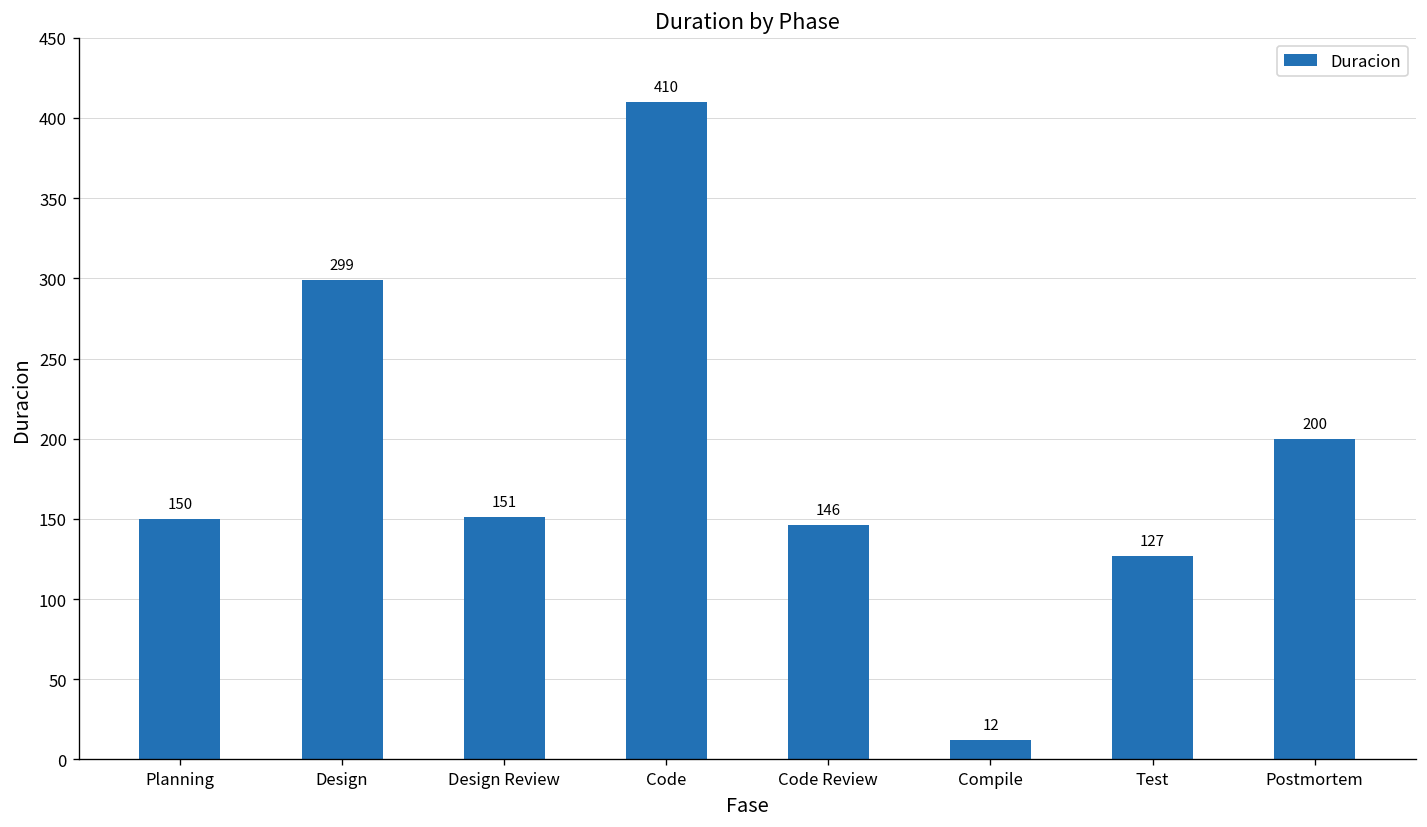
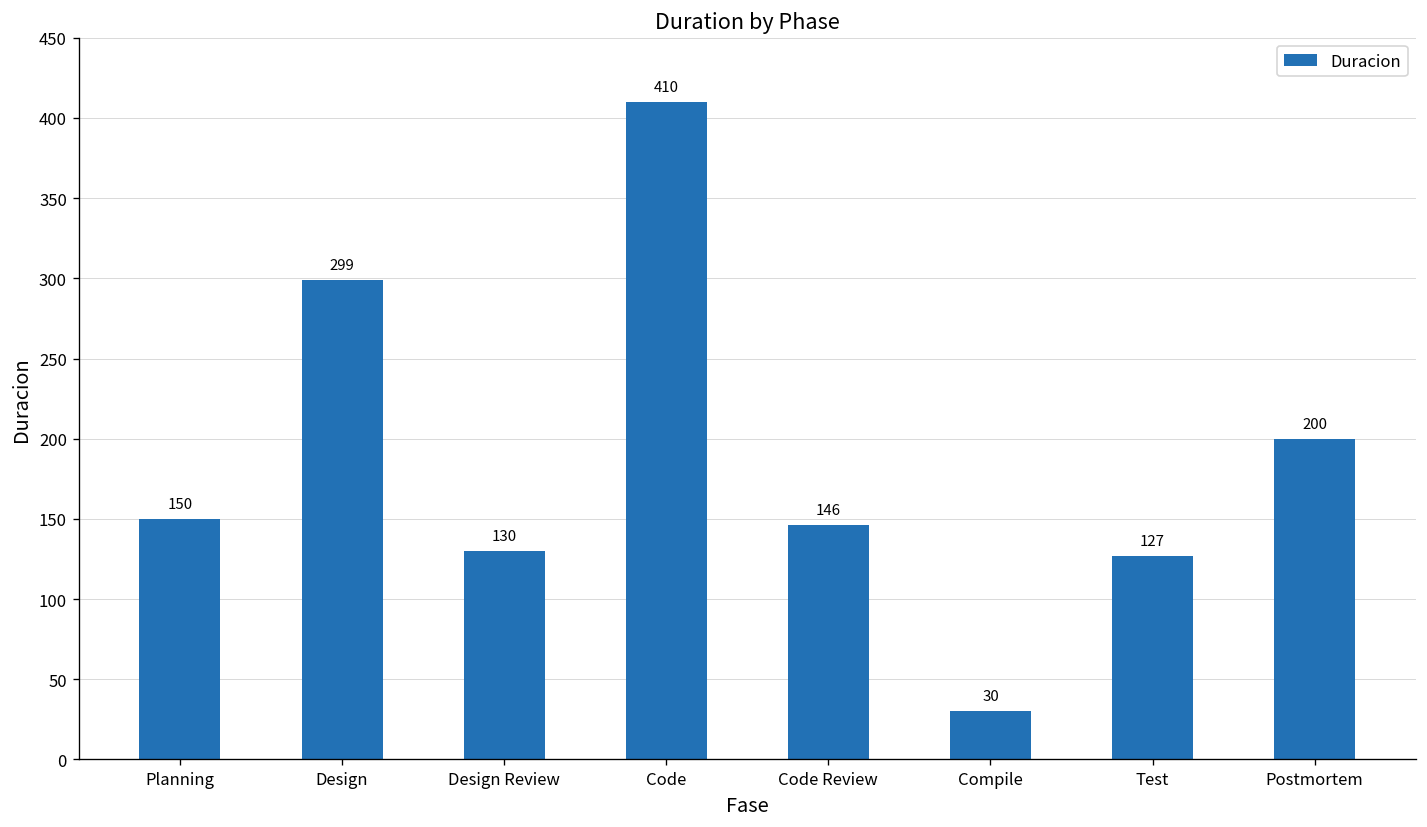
  {
    "Planning": 150,
    "Design": 299,
-   "Design Review": 151,
+   "Design Review": 130,
    "Code": 410,
    "Code Review": 146,
-   "Compile": 12,
+   "Compile": 30,
    "Test": 127,
    "Postmortem": 200
  }
